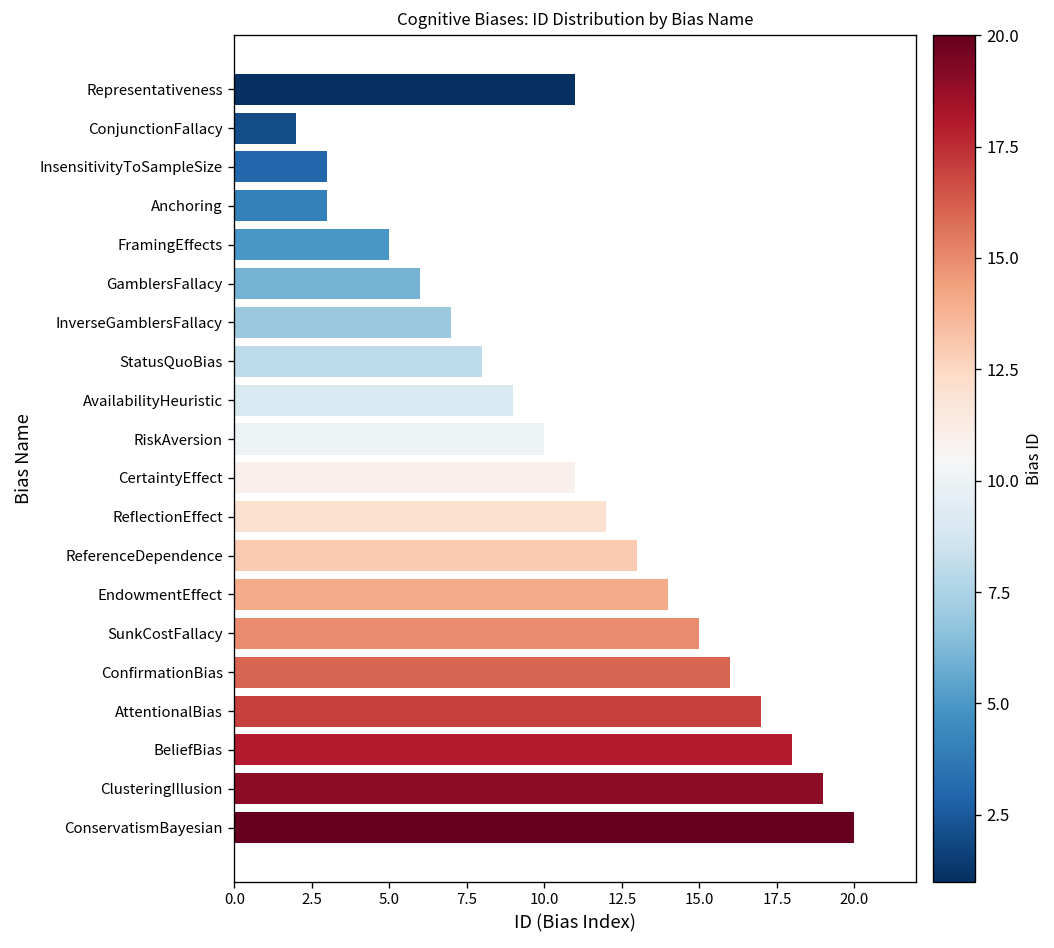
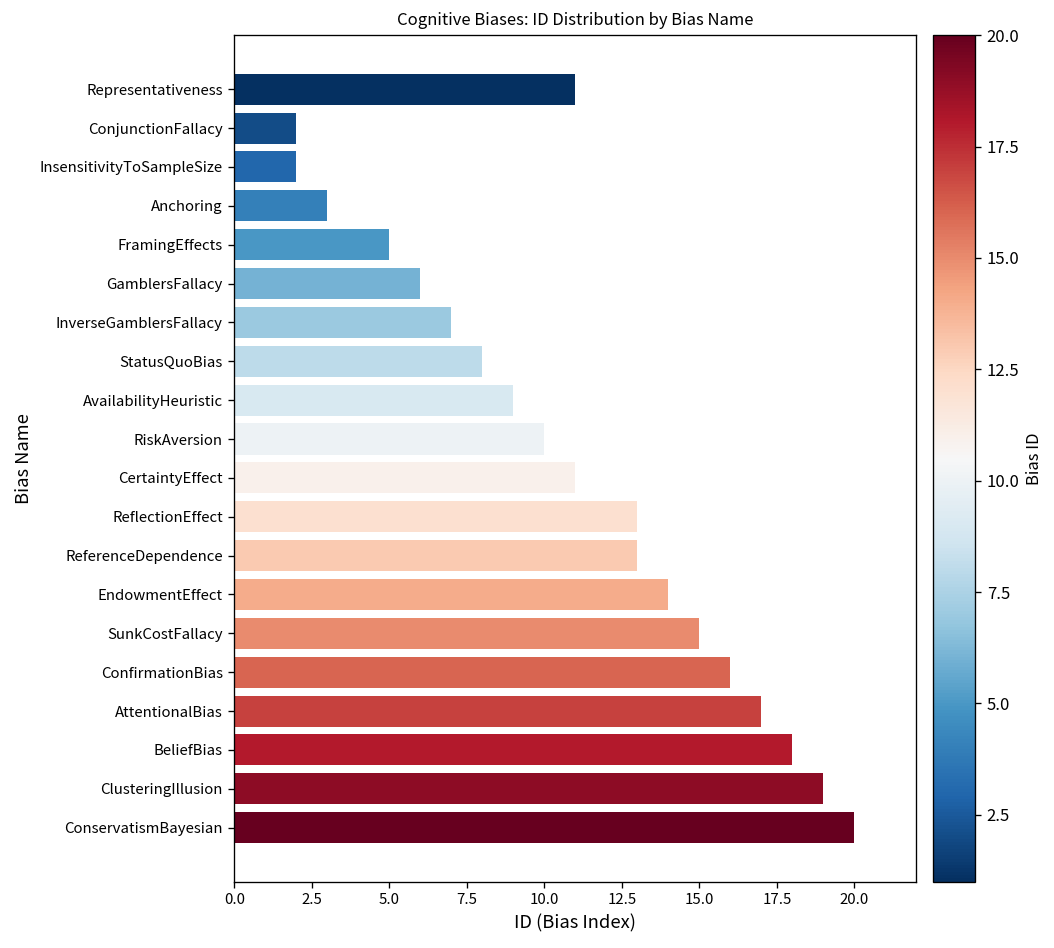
  {
    "Representativeness": 11,
    "ConjunctionFallacy": 2,
-   "InsensitivityToSampleSize": 3,
+   "InsensitivityToSampleSize": 2,
    "Anchoring": 3,
    "FramingEffects": 5,
    "GamblersFallacy": 6,
    "InverseGamblersFallacy": 7,
    "StatusQuoBias": 8,
    "AvailabilityHeuristic": 9,
    "RiskAversion": 10,
    "CertaintyEffect": 11,
-   "ReflectionEffect": 12,
+   "ReflectionEffect": 13,
    "ReferenceDependence": 13,
    "EndowmentEffect": 14,
    "SunkCostFallacy": 15,
    "ConfirmationBias": 16,
    "AttentionalBias": 17,
    "BeliefBias": 18,
    "ClusteringIllusion": 19,
    "ConservatismBayesian": 20
  }
